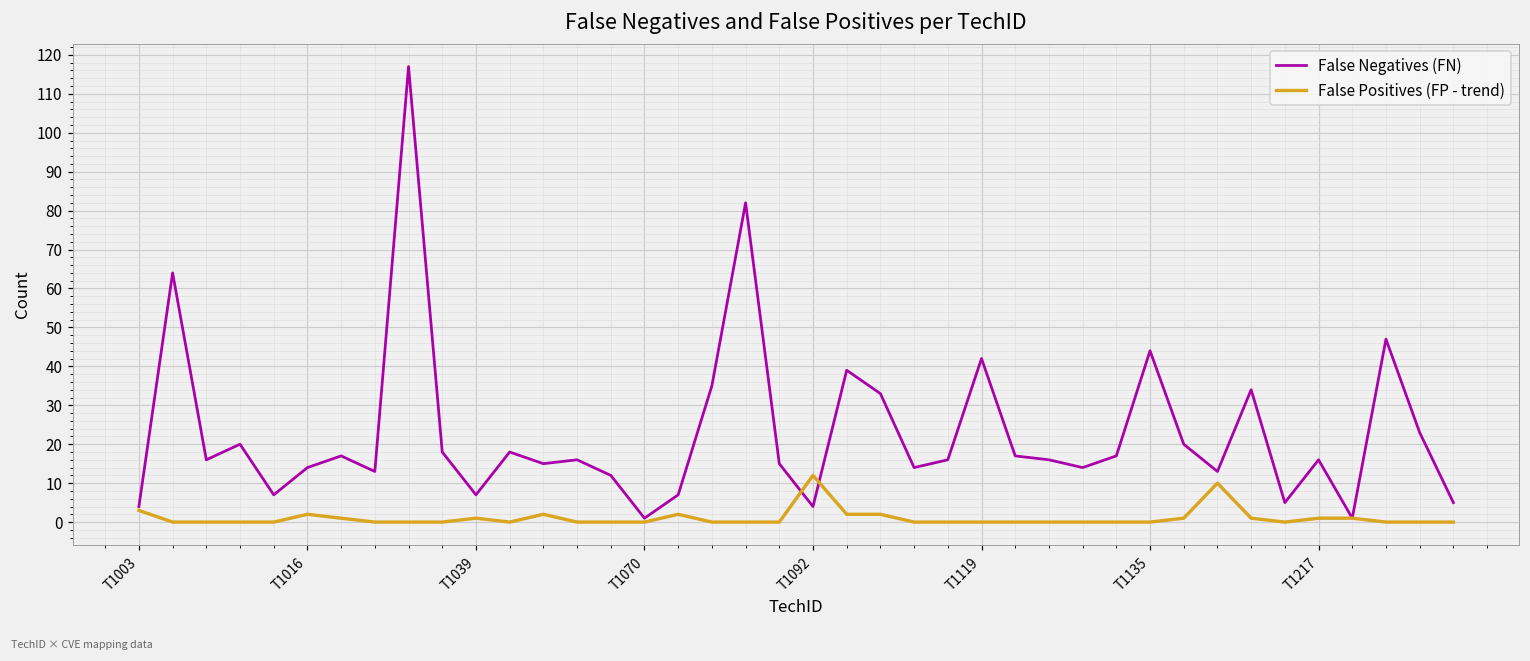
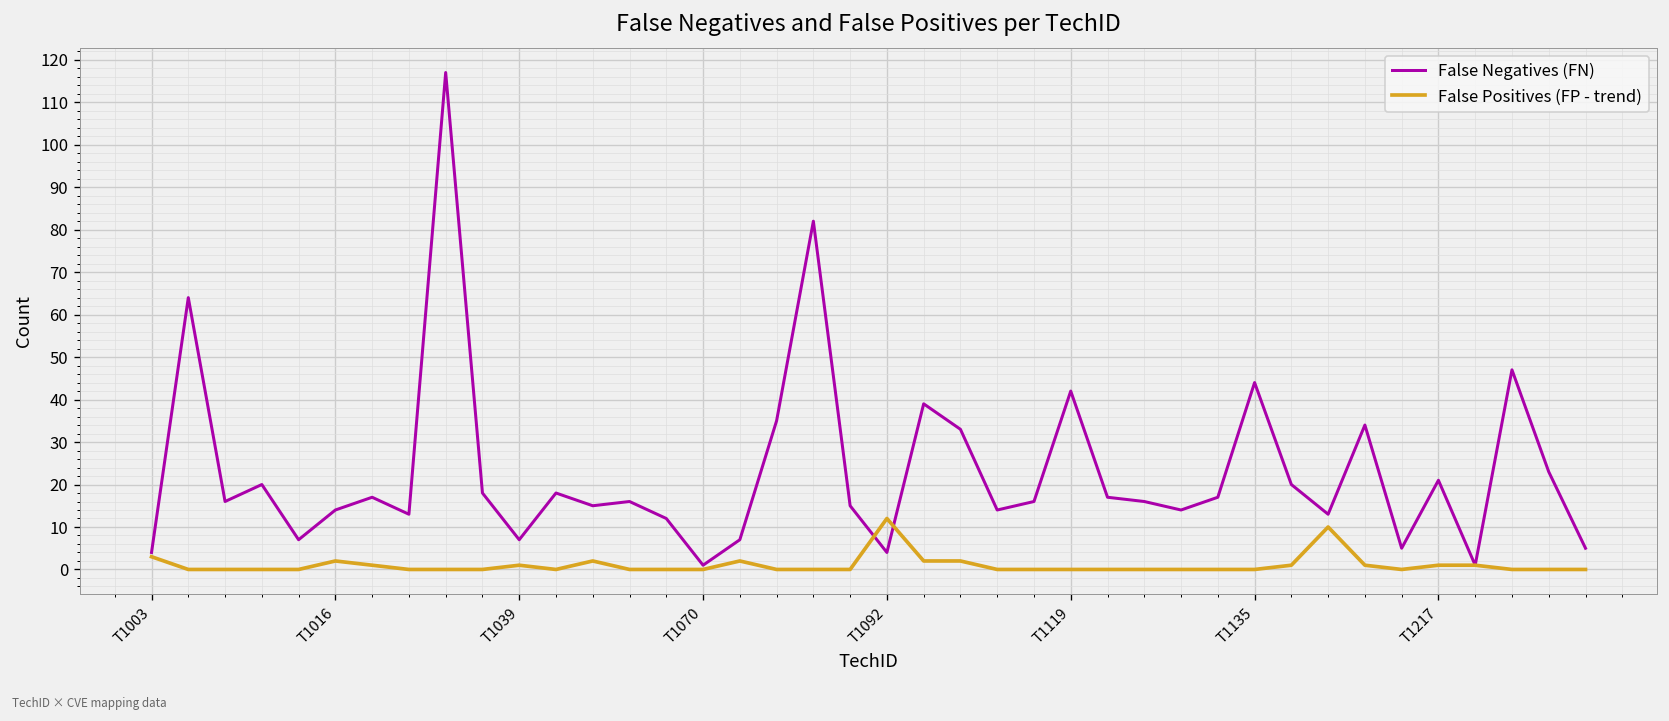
  {
    "False Negatives (FN)": {
      "T1003": 4,
      "T1016": 14,
      "T1039": 7,
      "T1070": 1,
      "T1092": 4,
      "T1119": 42,
      "T1135": 44,
-     "T1217": 16
+     "T1217": 21
    },
    "False Positives (FP - trend)": {
      "T1003": 3,
      "T1016": 2,
      "T1039": 1,
      "T1070": 0,
      "T1092": 12,
      "T1119": 0,
      "T1135": 0,
      "T1217": 1
    }
  }
